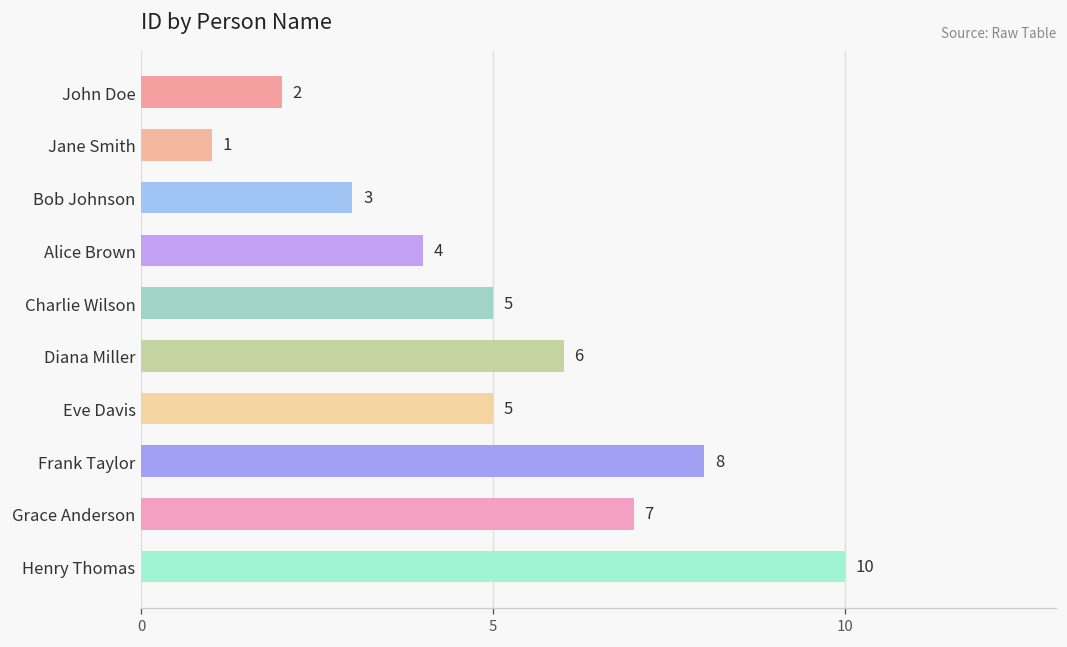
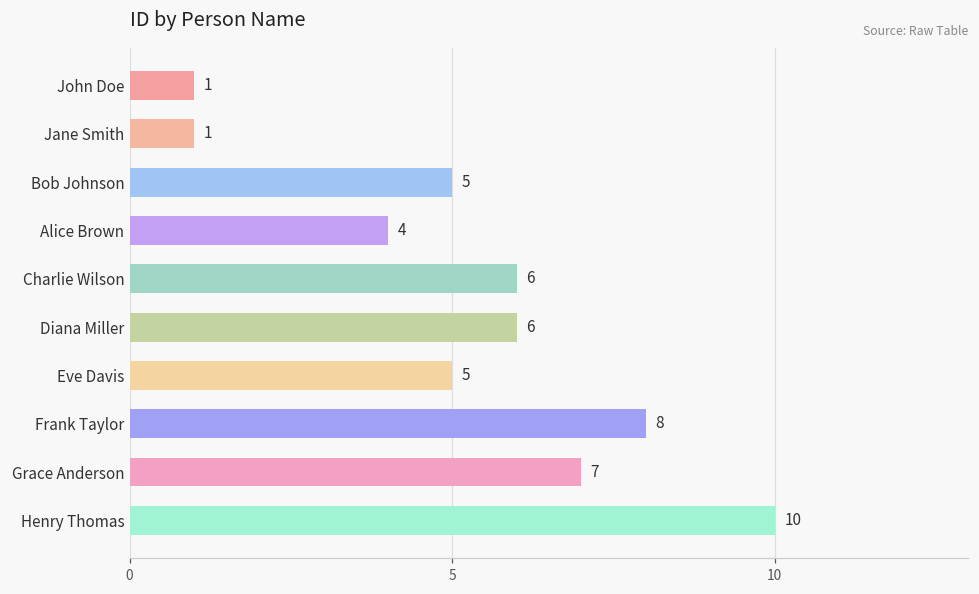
  {
-   "John Doe": 2,
+   "John Doe": 1,
    "Jane Smith": 1,
-   "Bob Johnson": 3,
+   "Bob Johnson": 5,
    "Alice Brown": 4,
-   "Charlie Wilson": 5,
+   "Charlie Wilson": 6,
    "Diana Miller": 6,
    "Eve Davis": 5,
    "Frank Taylor": 8,
    "Grace Anderson": 7,
    "Henry Thomas": 10
  }
